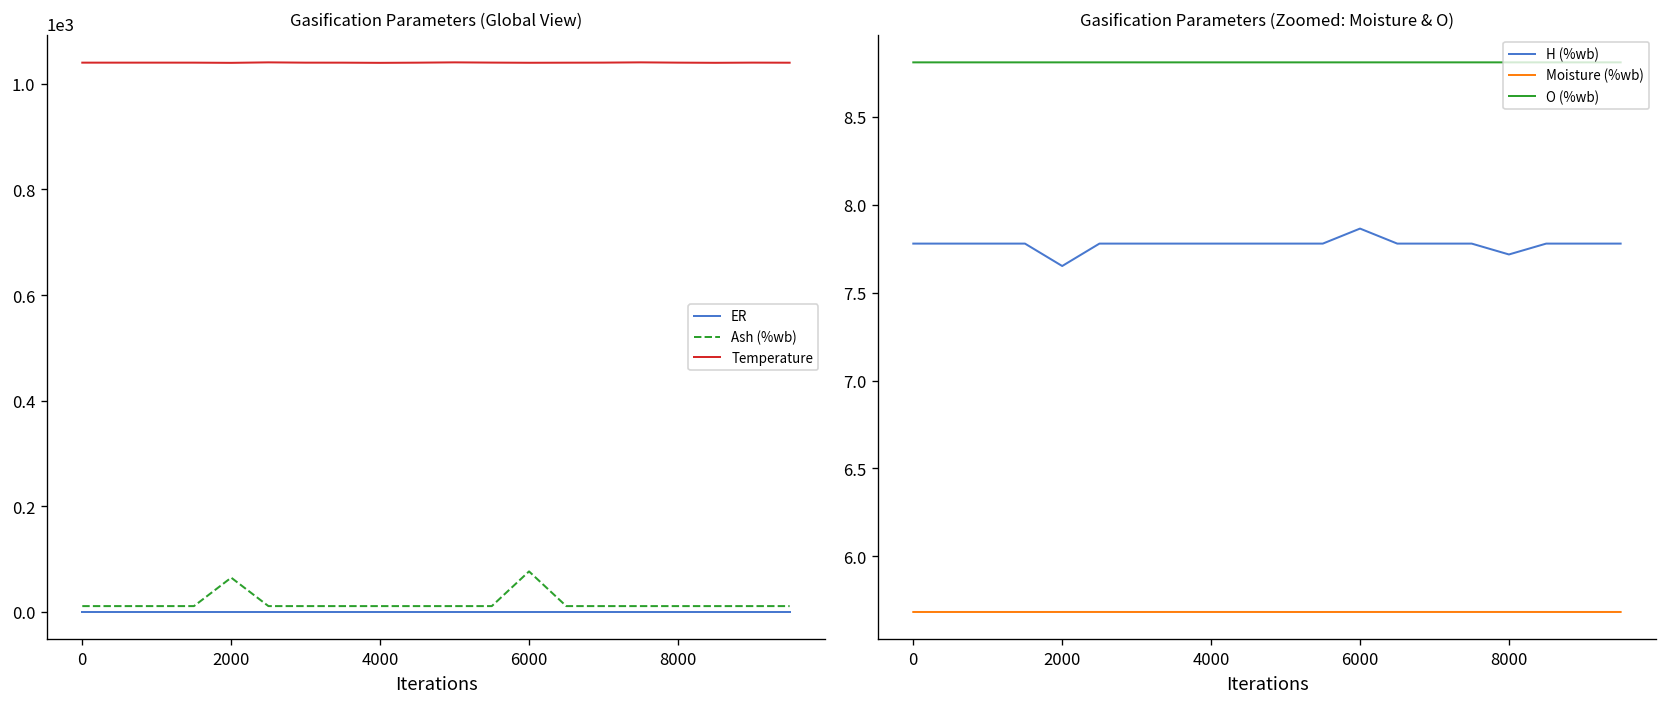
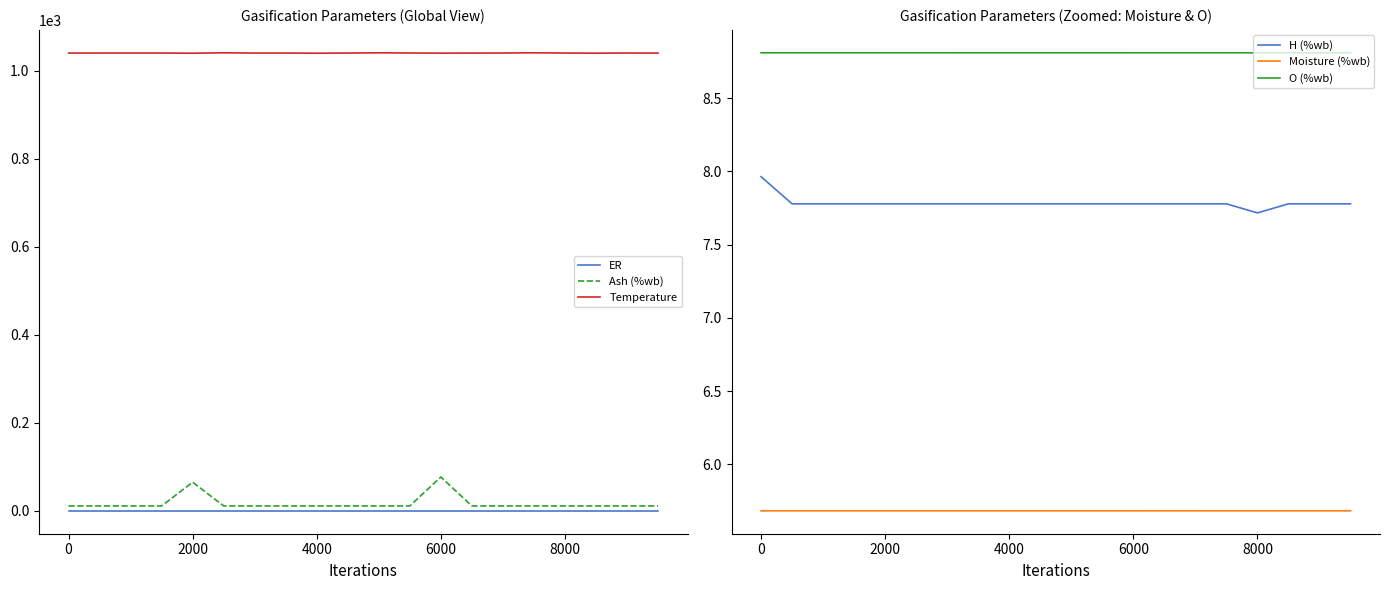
  {
    "Gasification Parameters (Global View)": {
      "ER": {
        "0": 0,
        "2000": 0,
        "4000": 0,
        "6000": 0,
        "8000": 0
      },
      "Ash (%wb)": {
        "0": 10,
        "2000": 60,
        "4000": 10,
        "6000": 80,
        "8000": 10
      },
      "Temperature": {
        "0": 1040,
        "2000": 1040,
        "4000": 1040,
        "6000": 1040,
        "8000": 1040
      }
    },
    "Gasification Parameters (Zoomed: Moisture & O)": {
      "H (%wb)": {
-       "0": 7.78,
-       "2000": 7.65,
+       "0": 7.96,
+       "2000": 7.78,
        "4000": 7.78,
-       "6000": 7.86,
+       "6000": 7.78,
        "8000": 7.72
      },
      "Moisture (%wb)": {
        "0": 5.68,
        "2000": 5.68,
        "4000": 5.68,
        "6000": 5.68,
        "8000": 5.68
      },
      "O (%wb)": {
        "0": 8.81,
        "2000": 8.81,
        "4000": 8.81,
        "6000": 8.81
      }
    }
  }
